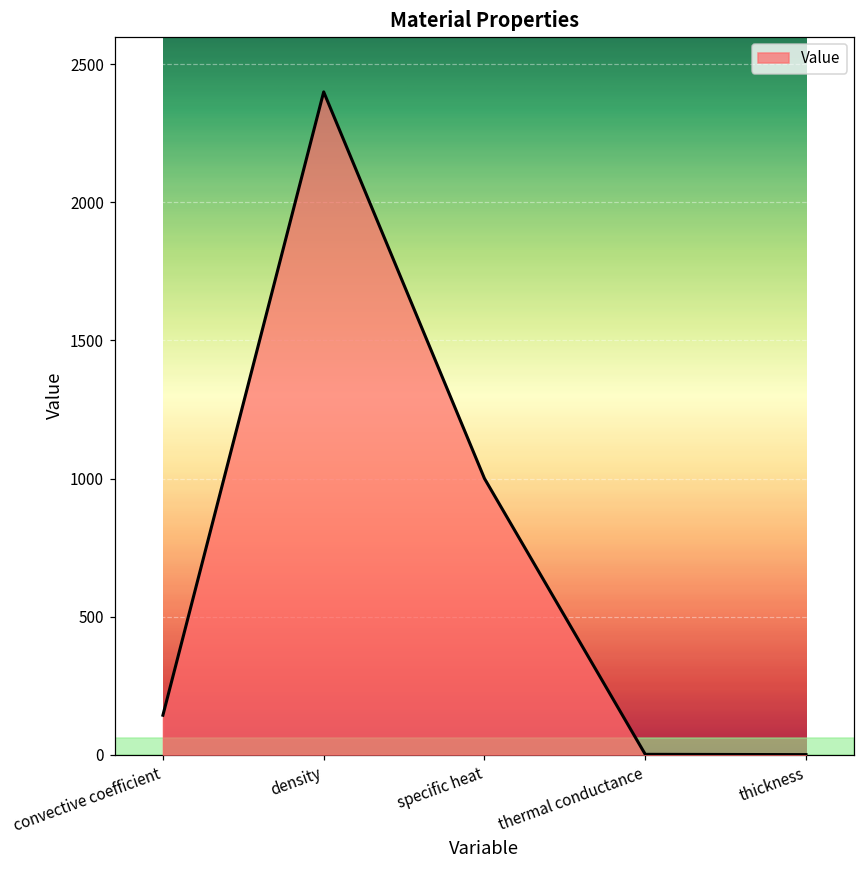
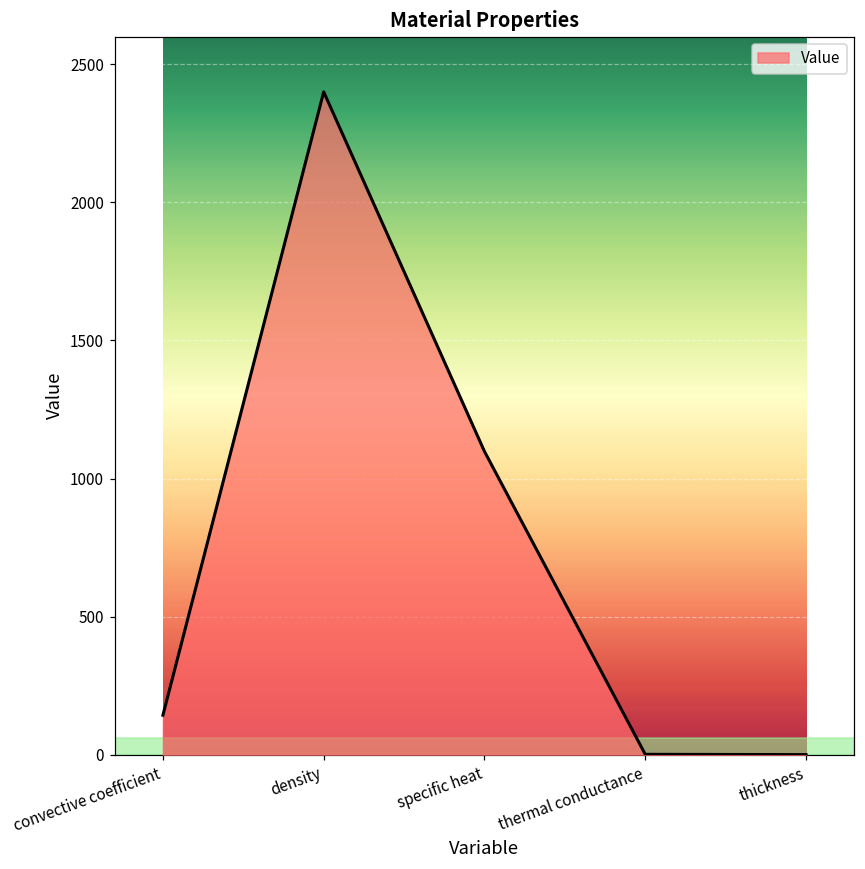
  {
    "convective coefficient": 140,
    "density": 2400,
-   "specific heat": 1000
+   "specific heat": 1100
  }
